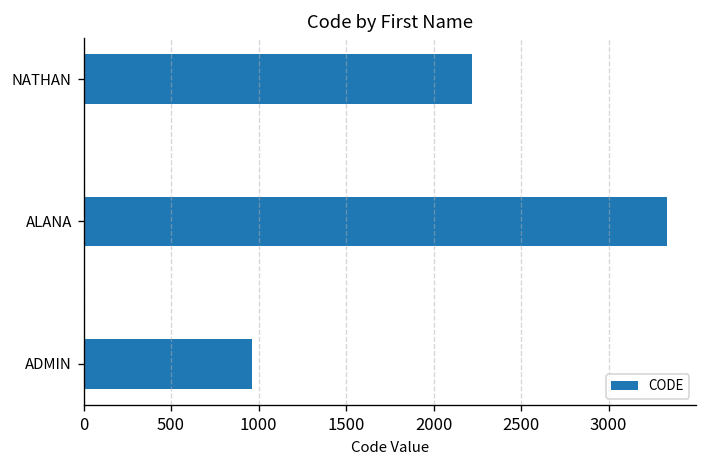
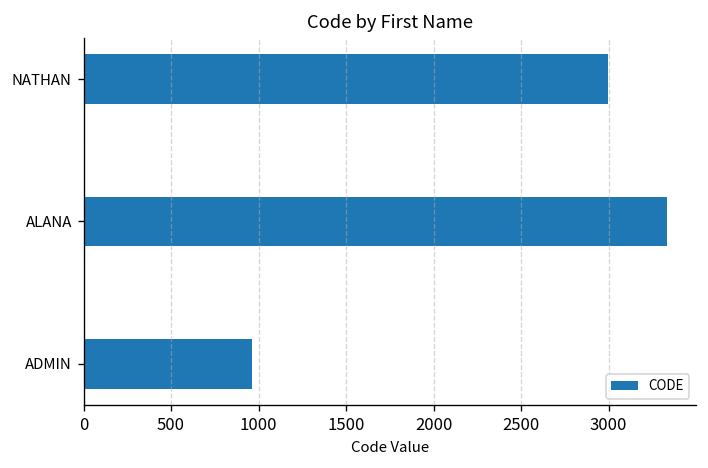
  {
-   "NATHAN": 2220,
+   "NATHAN": 2990,
    "ALANA": 3330,
    "ADMIN": 970
  }
